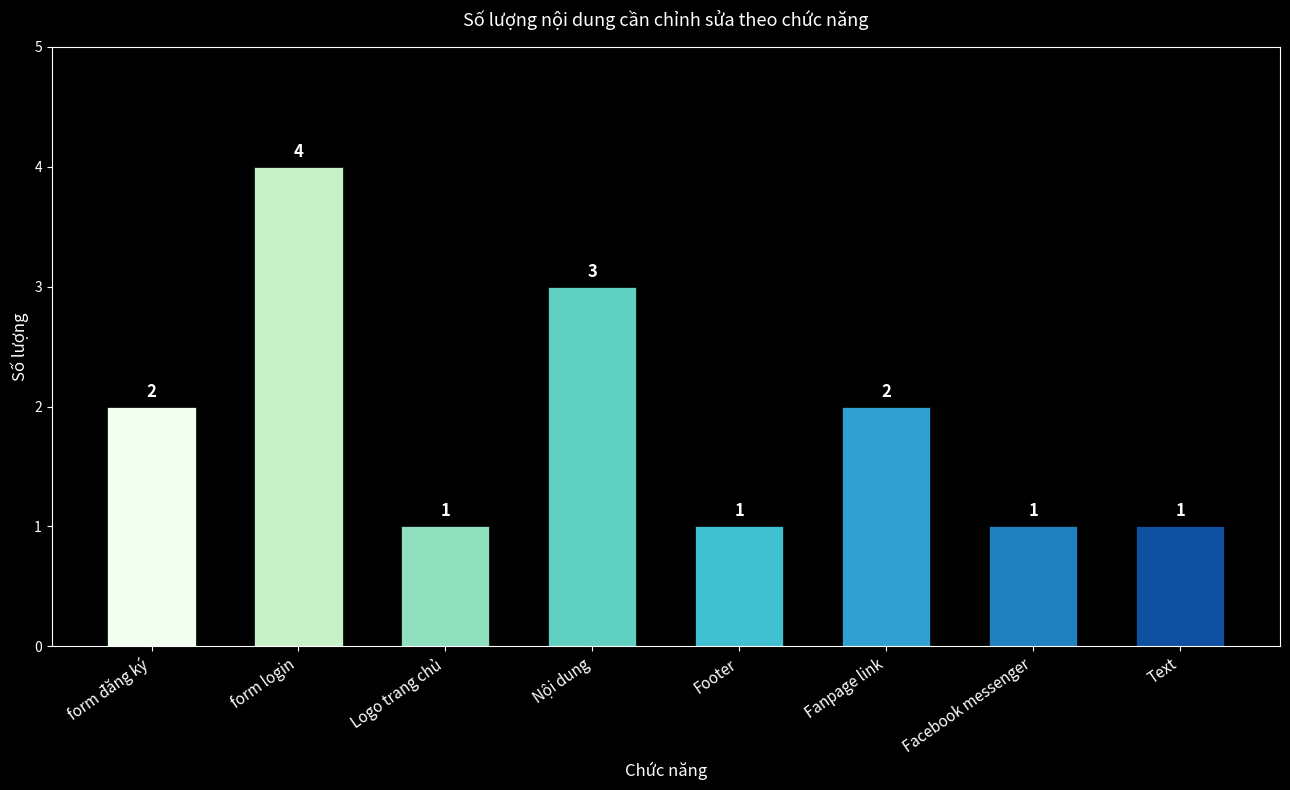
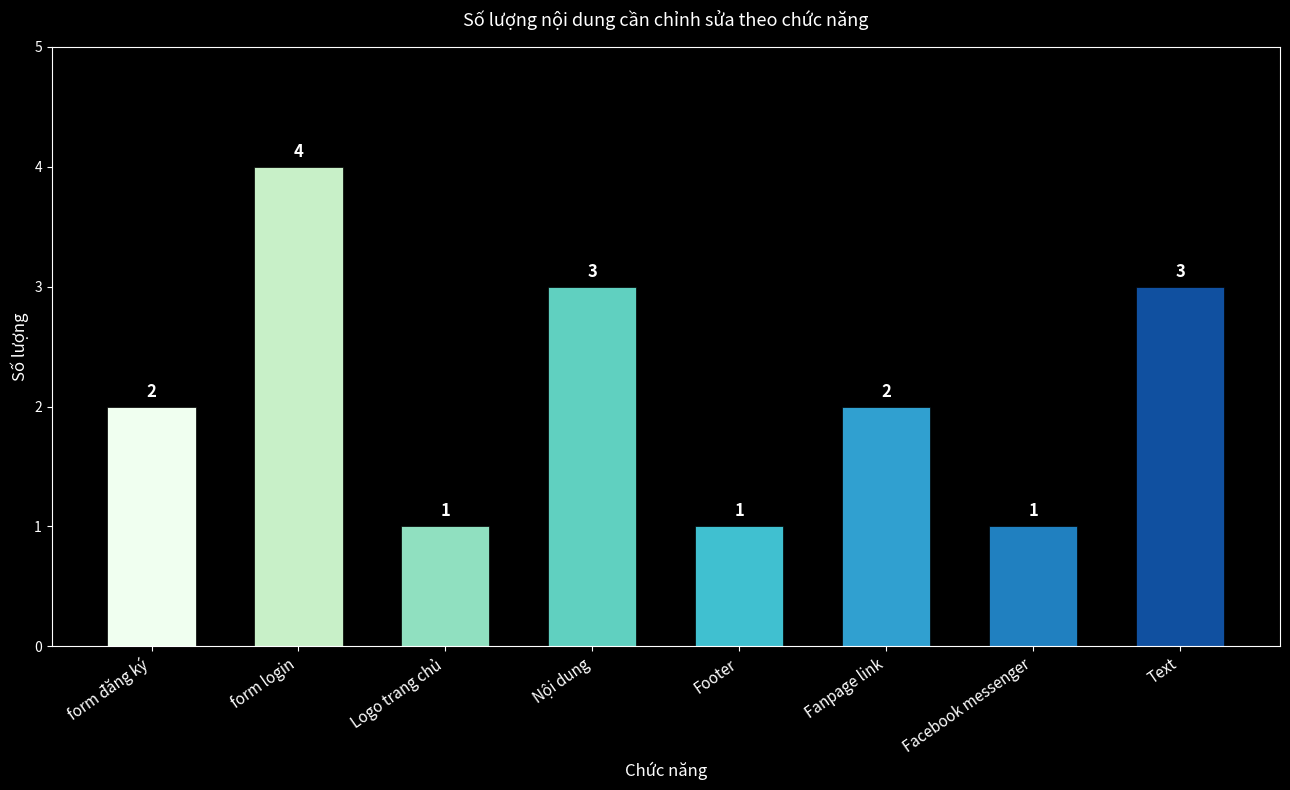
  {
    "form đăng ký": 2,
    "form login": 4,
    "Logo trang chủ": 1,
    "Nội dung": 3,
    "Footer": 1,
    "Fanpage link": 2,
    "Facebook messenger": 1,
-   "Text": 1
+   "Text": 3
  }
